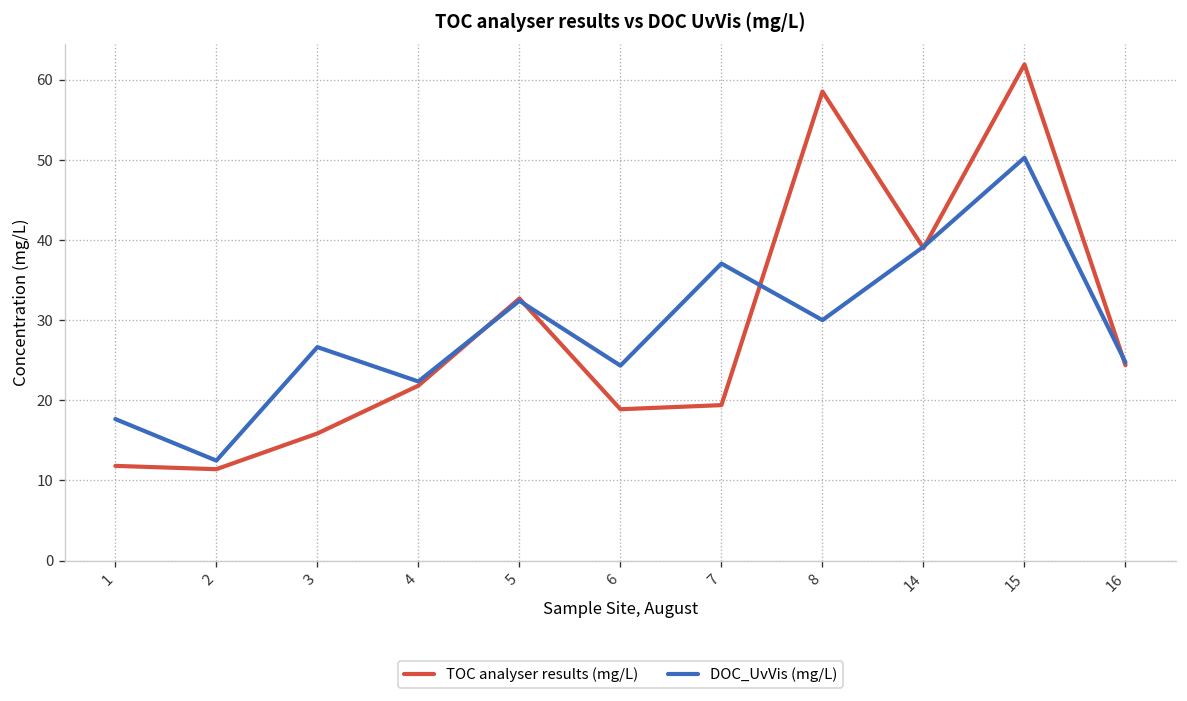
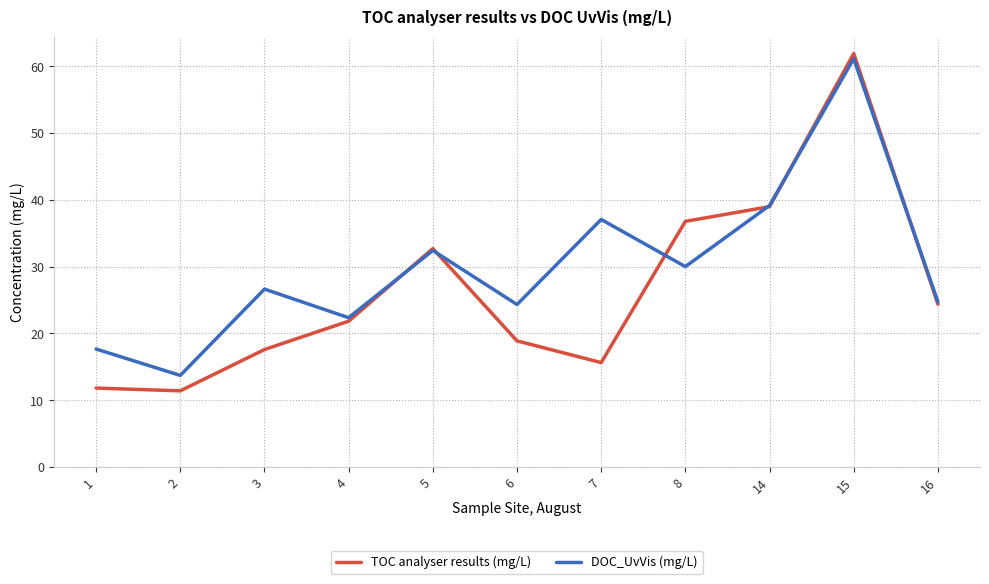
  {
    "TOC analyser results (mg/L)": {
      "1": 12,
      "2": 11,
-     "3": 16,
+     "3": 18,
      "4": 22,
      "6": 19,
-     "7": 19,
-     "8": 59,
+     "7": 16,
+     "8": 37,
      "15": 62
    },
    "DOC_UvVis (mg/L)": {
      "1": 18,
-     "2": 12,
+     "2": 14,
      "3": 27,
      "4": 22,
      "6": 24,
      "7": 37,
      "8": 30,
-     "15": 50
+     "15": 61
    }
  }
